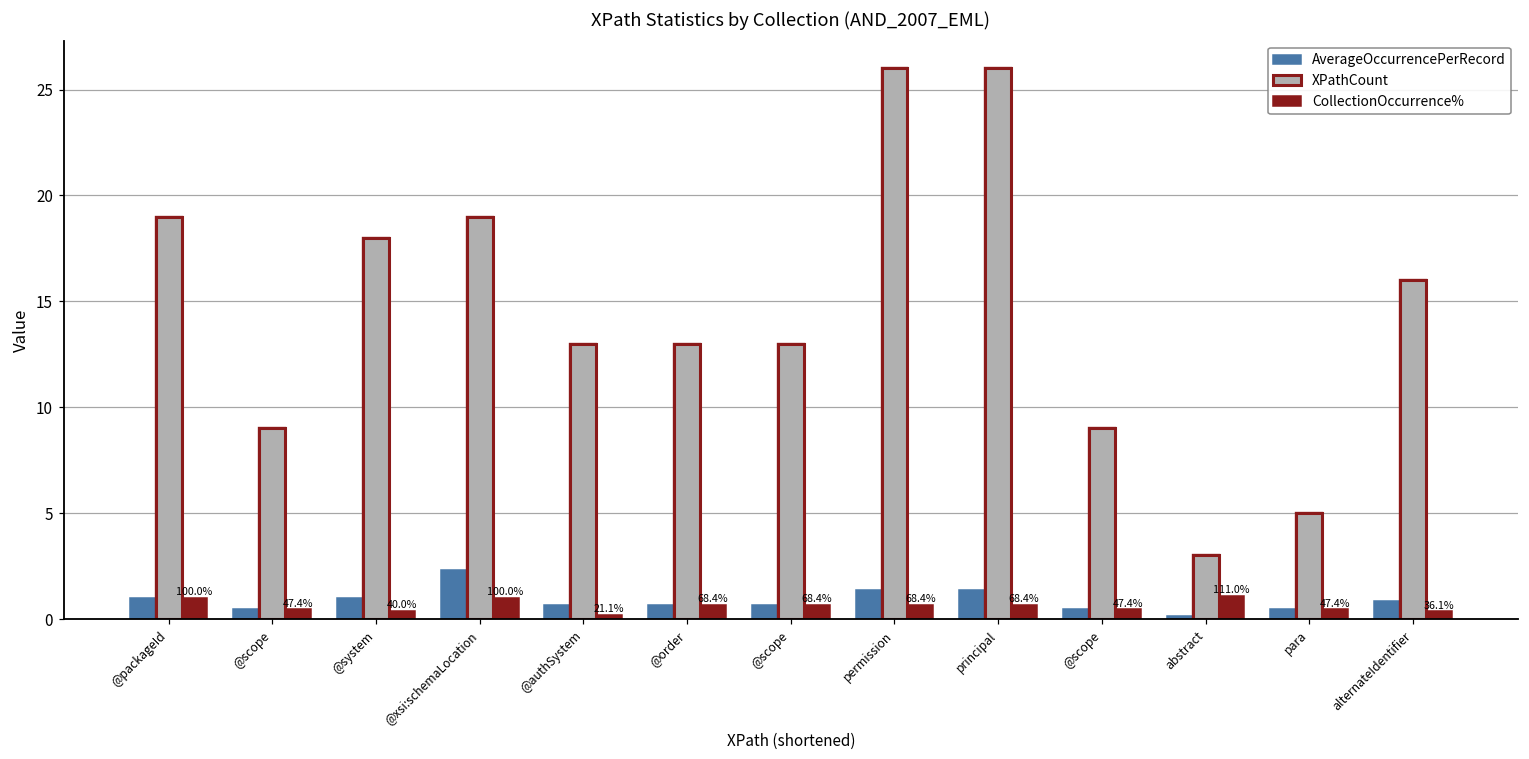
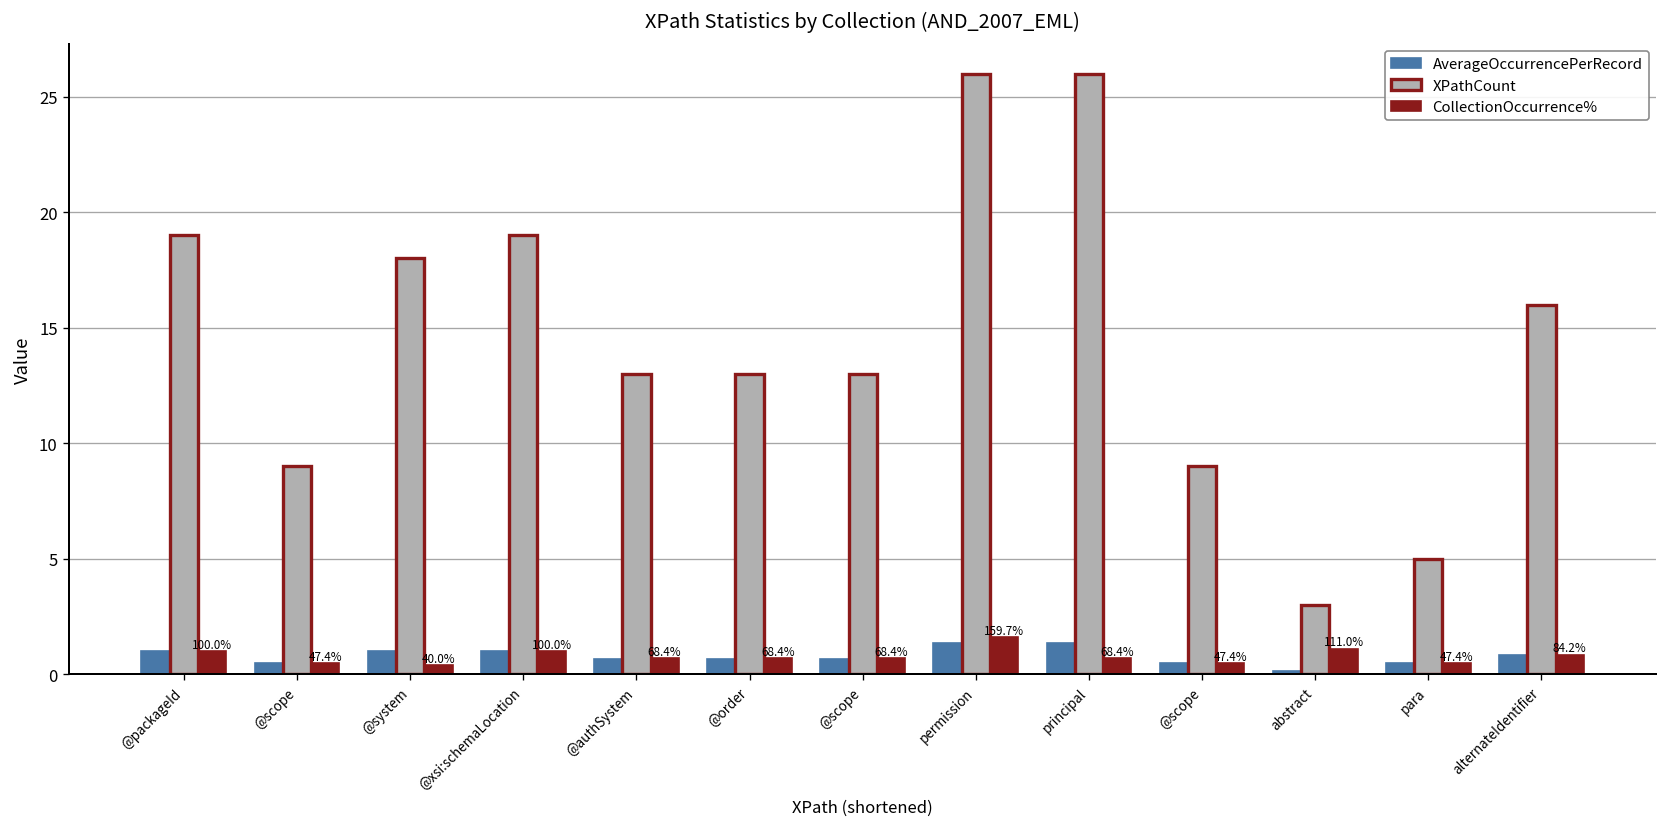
  {
    "AverageOccurrencePerRecord": {
      "@packageId": "1.0",
      "@system": "1.0",
-     "@xsi:schemaLocation": "2.3",
+     "@xsi:schemaLocation": "1.0",
      "@authSystem": "0.7",
      "@order": "0.7",
      "permission": "1.4",
      "principal": "1.4",
      "abstract": "0.2",
      "para": "0.5",
      "alternateIdentifier": "0.8"
    },
    "XPathCount": {
      "@packageId": "19.0",
      "@system": "18.0",
      "@xsi:schemaLocation": "19.0",
      "@authSystem": "13.0",
      "@order": "13.0",
      "permission": "26.0",
      "principal": "26.0",
      "abstract": "3.0",
      "para": "5.0",
      "alternateIdentifier": "16.0"
    },
    "CollectionOccurrence%": {
      "@packageId": "100.0%",
      "@system": "40.0%",
      "@xsi:schemaLocation": "100.0%",
-     "@authSystem": "21.1%",
+     "@authSystem": "68.4%",
      "@order": "68.4%",
-     "permission": "68.4%",
+     "permission": "159.7%",
      "principal": "68.4%",
      "abstract": "111.0%",
      "para": "47.4%",
-     "alternateIdentifier": "36.1%"
+     "alternateIdentifier": "84.2%"
    }
  }
